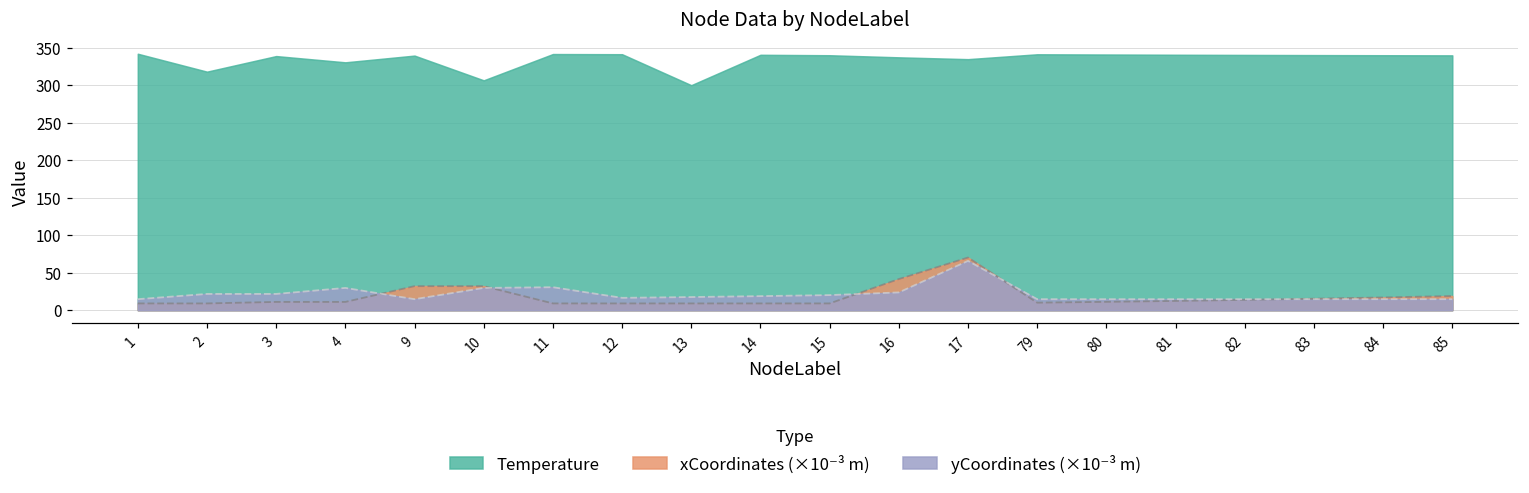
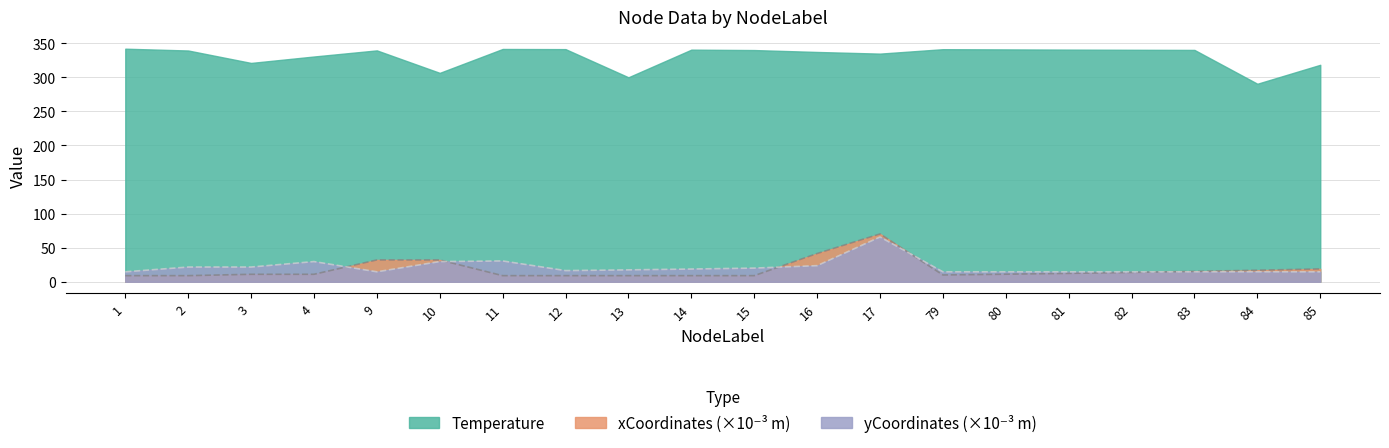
  {
    "Temperature": {
      "1": 340,
-     "2": 320,
-     "3": 340,
+     "2": 340,
+     "3": 320,
      "4": 330,
      "9": 340,
      "10": 310,
      "11": 340,
      "12": 340,
      "13": 300,
      "14": 340,
      "15": 340,
      "16": 340,
      "17": 330,
      "79": 340,
      "80": 340,
      "81": 340,
      "82": 340,
      "83": 340,
-     "84": 340,
-     "85": 340
+     "84": 290,
+     "85": 320
    },
    "xCoordinates (×10⁻³ m)": {
      "1": 10,
      "2": 10,
      "3": 10,
      "4": 10,
      "9": 30,
      "11": 10,
      "12": 10,
      "13": 10,
      "14": 10,
      "15": 10,
      "16": 40,
      "17": 70,
      "79": 10,
      "85": 20
    },
    "yCoordinates (×10⁻³ m)": {
      "1": 10,
      "2": 20,
      "3": 20,
      "4": 30,
      "9": 10,
      "11": 30,
      "12": 20,
      "13": 20,
      "14": 20,
      "15": 20,
      "16": 20,
      "17": 70,
      "79": 10,
      "85": 10
    }
  }
